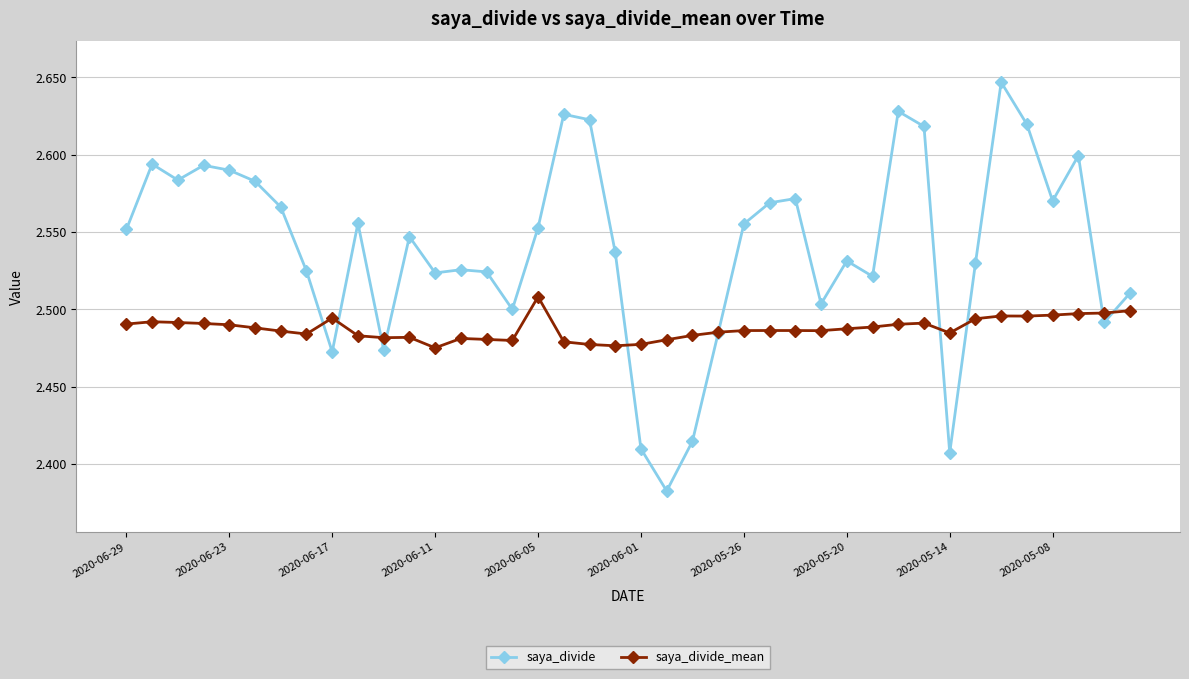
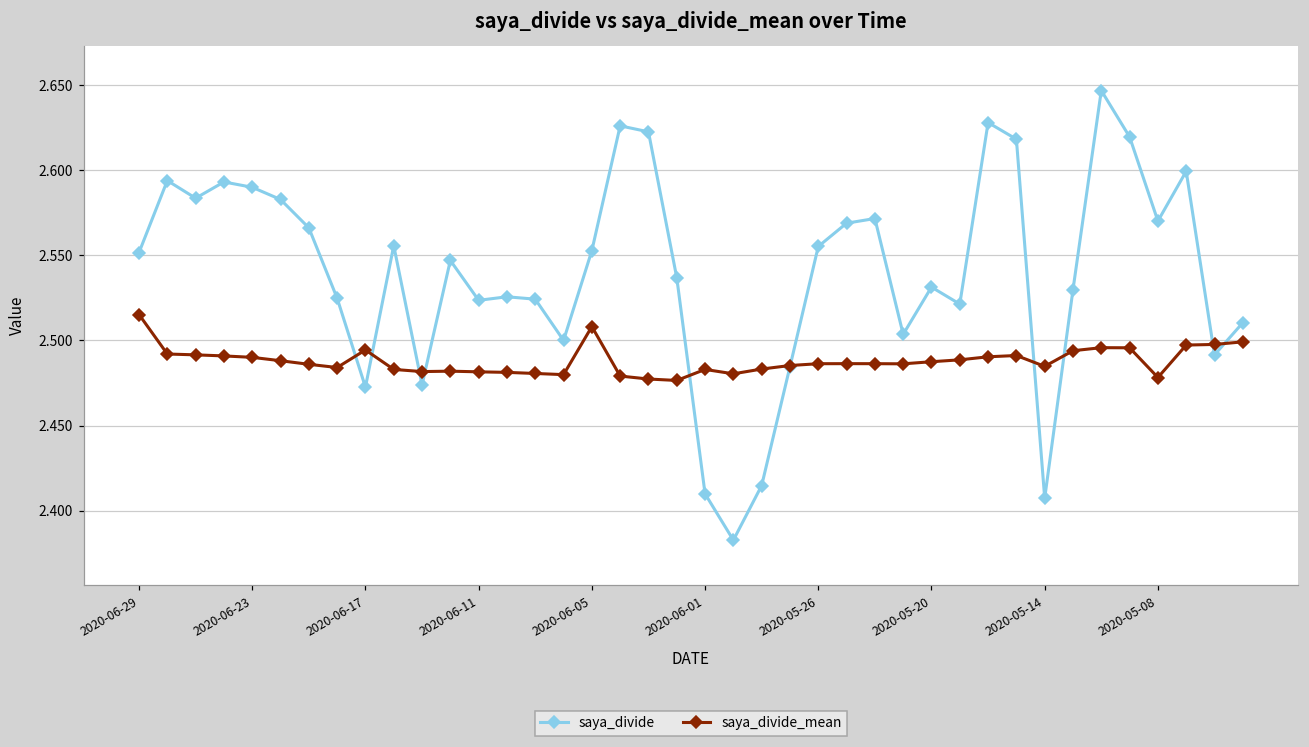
  {
    "saya_divide": {
      "2020-06-29": 2.552,
      "2020-06-23": 2.590,
      "2020-06-17": 2.473,
      "2020-06-11": 2.524,
      "2020-06-05": 2.553,
      "2020-06-01": 2.410,
      "2020-05-26": 2.555,
      "2020-05-20": 2.531,
      "2020-05-14": 2.407,
      "2020-05-08": 2.570
    },
    "saya_divide_mean": {
-     "2020-06-29": 2.491,
+     "2020-06-29": 2.515,
      "2020-06-23": 2.490,
      "2020-06-17": 2.494,
-     "2020-06-11": 2.475,
+     "2020-06-11": 2.482,
      "2020-06-05": 2.508,
-     "2020-06-01": 2.477,
+     "2020-06-01": 2.483,
      "2020-05-26": 2.486,
      "2020-05-20": 2.487,
      "2020-05-14": 2.485,
-     "2020-05-08": 2.496
+     "2020-05-08": 2.478
    }
  }
